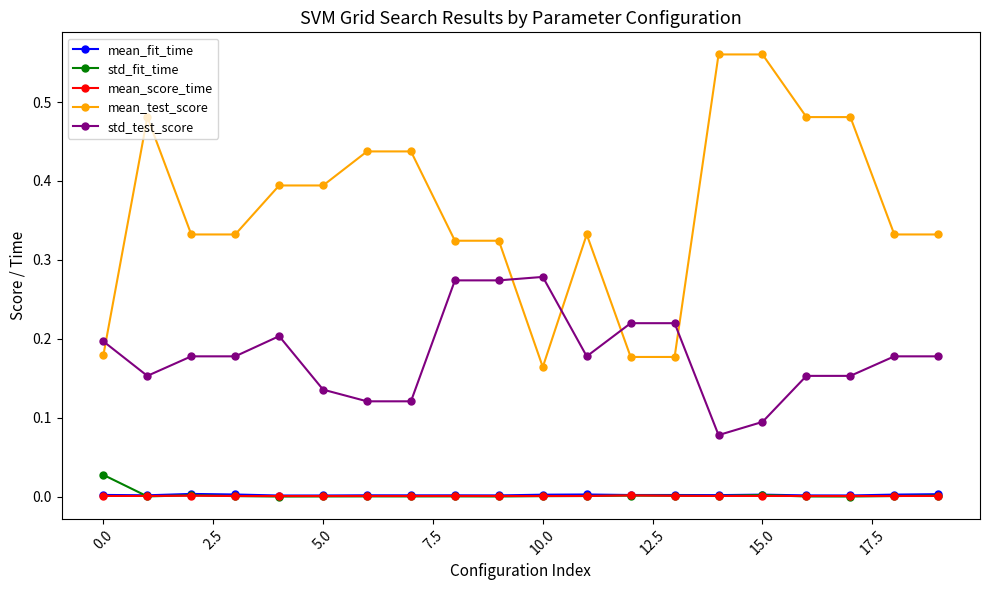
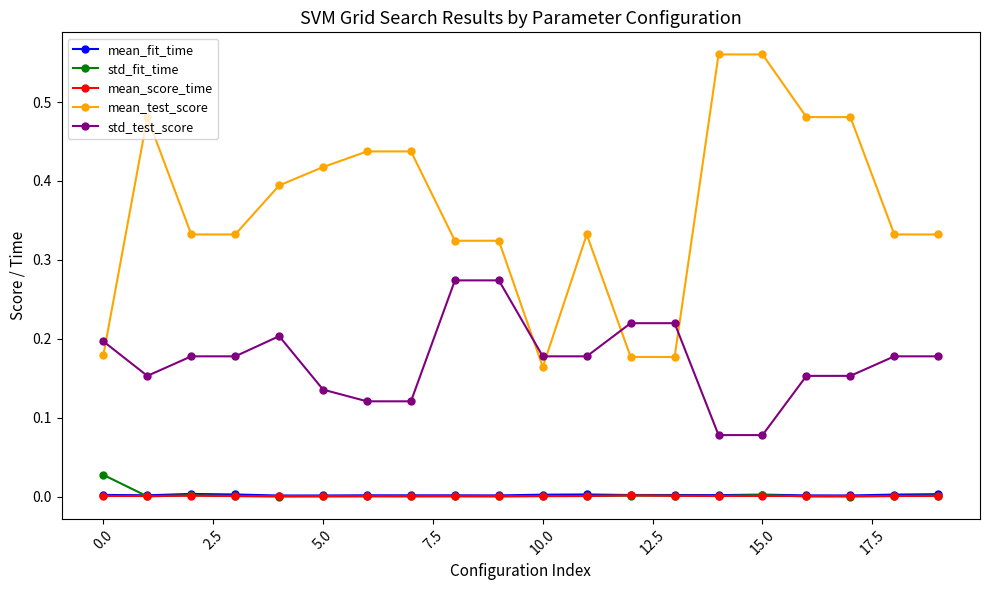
  {
    "std_fit_time": {
      "0.0": 0.03
    },
    "mean_test_score": {
      "0.0": 0.18,
-     "5.0": 0.39,
+     "5.0": 0.42,
      "10.0": 0.16,
      "15.0": 0.56
    },
    "std_test_score": {
      "0.0": 0.20,
      "5.0": 0.14,
-     "10.0": 0.28,
-     "15.0": 0.09
+     "10.0": 0.18,
+     "15.0": 0.08
    }
  }
